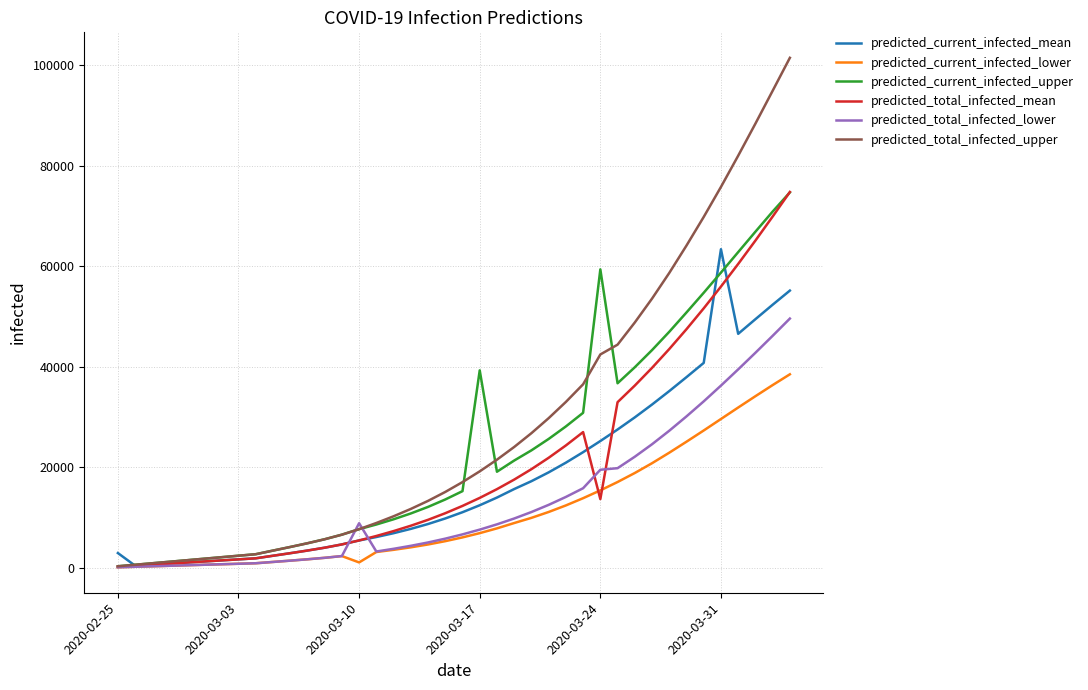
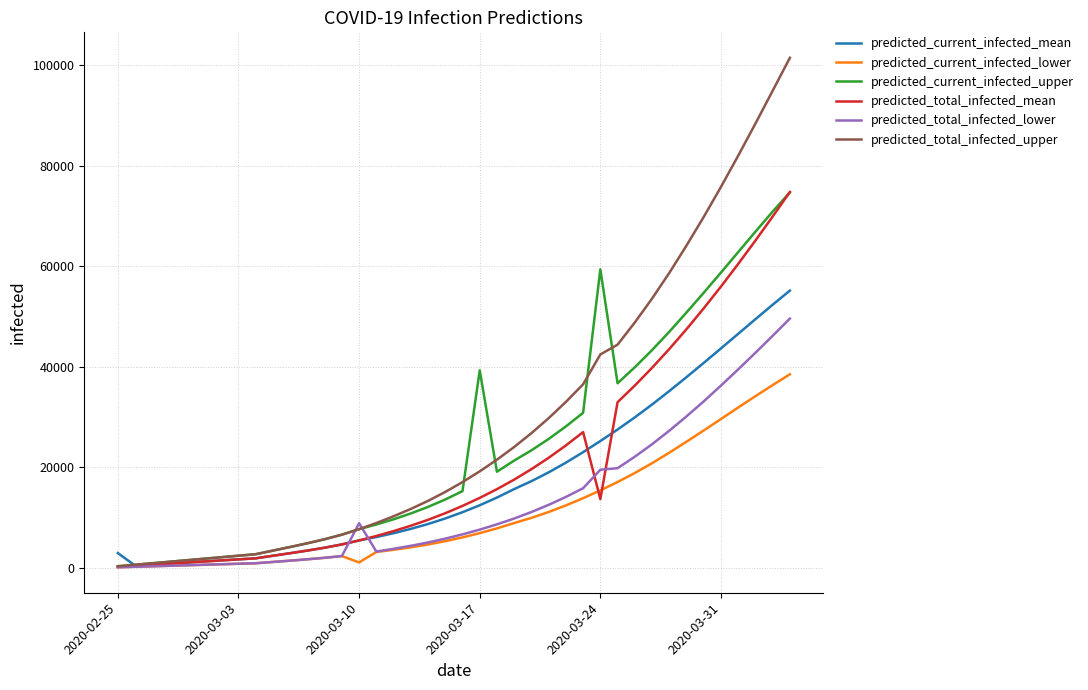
  {
    "predicted_current_infected_mean": {
      "2020-02-25": 3000,
      "2020-03-17": 12000,
      "2020-03-24": 25000,
-     "2020-03-31": 63000
+     "2020-03-31": 44000
    },
    "predicted_current_infected_lower": {
      "2020-03-10": 1000,
      "2020-03-17": 7000,
      "2020-03-24": 15000,
      "2020-03-31": 30000
    },
    "predicted_current_infected_upper": {
      "2020-03-17": 39000,
      "2020-03-24": 59000,
      "2020-03-31": 59000
    },
    "predicted_total_infected_mean": {
      "2020-03-17": 14000,
      "2020-03-24": 14000,
      "2020-03-31": 56000
    },
    "predicted_total_infected_lower": {
      "2020-03-10": 9000,
      "2020-03-17": 8000,
      "2020-03-24": 20000,
      "2020-03-31": 36000
    },
    "predicted_total_infected_upper": {
      "2020-03-17": 19000,
      "2020-03-24": 42000,
      "2020-03-31": 76000
    }
  }
